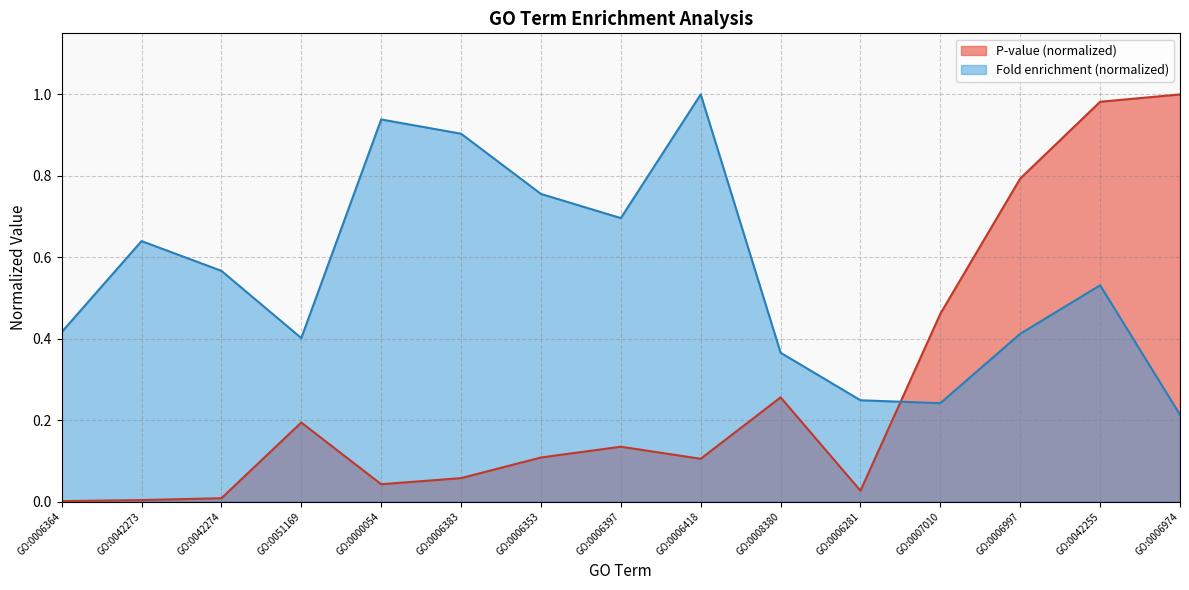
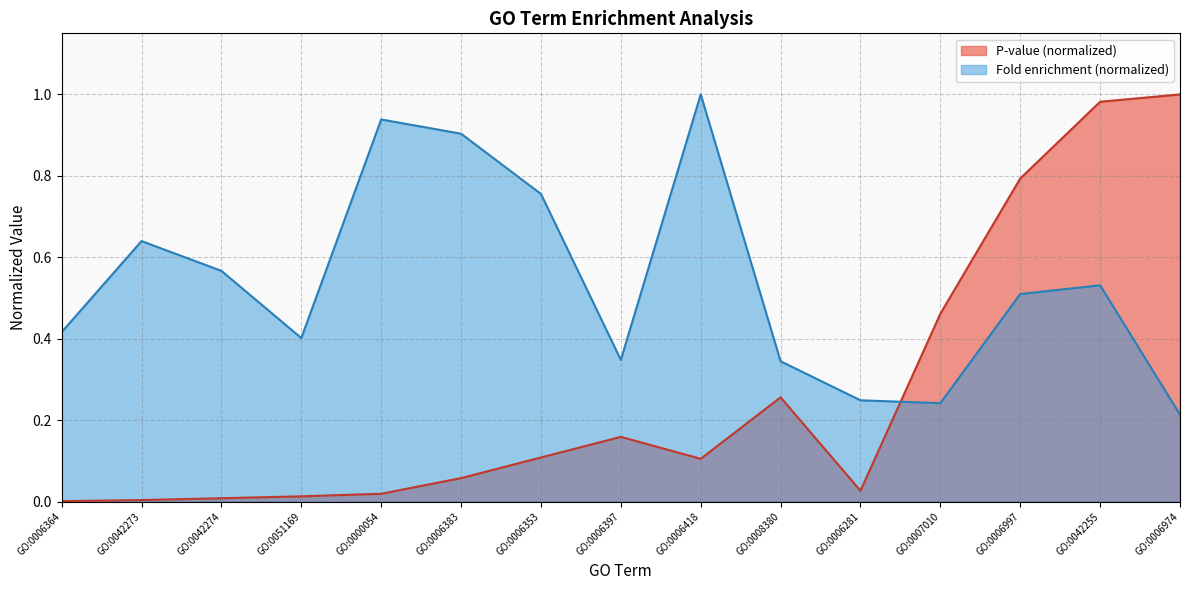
  {
    "P-value (normalized)": {
      "GO:0006364": 0.00,
      "GO:0042273": 0.00,
      "GO:0042274": 0.01,
-     "GO:0051169": 0.19,
-     "GO:0000054": 0.04,
+     "GO:0051169": 0.01,
+     "GO:0000054": 0.02,
      "GO:0006383": 0.06,
      "GO:0006353": 0.11,
-     "GO:0006397": 0.13,
+     "GO:0006397": 0.16,
      "GO:0006418": 0.11,
      "GO:0008380": 0.26,
      "GO:0006281": 0.03,
      "GO:0007010": 0.46,
      "GO:0006997": 0.79,
      "GO:0042255": 0.98,
      "GO:0006974": 1.00
    },
    "Fold enrichment (normalized)": {
      "GO:0006364": 0.42,
      "GO:0042273": 0.64,
      "GO:0042274": 0.57,
      "GO:0051169": 0.40,
      "GO:0000054": 0.94,
      "GO:0006383": 0.90,
      "GO:0006353": 0.76,
-     "GO:0006397": 0.70,
+     "GO:0006397": 0.35,
      "GO:0006418": 1.00,
-     "GO:0008380": 0.37,
+     "GO:0008380": 0.34,
      "GO:0006281": 0.25,
      "GO:0007010": 0.24,
-     "GO:0006997": 0.41,
+     "GO:0006997": 0.51,
      "GO:0042255": 0.53,
      "GO:0006974": 0.21
    }
  }
